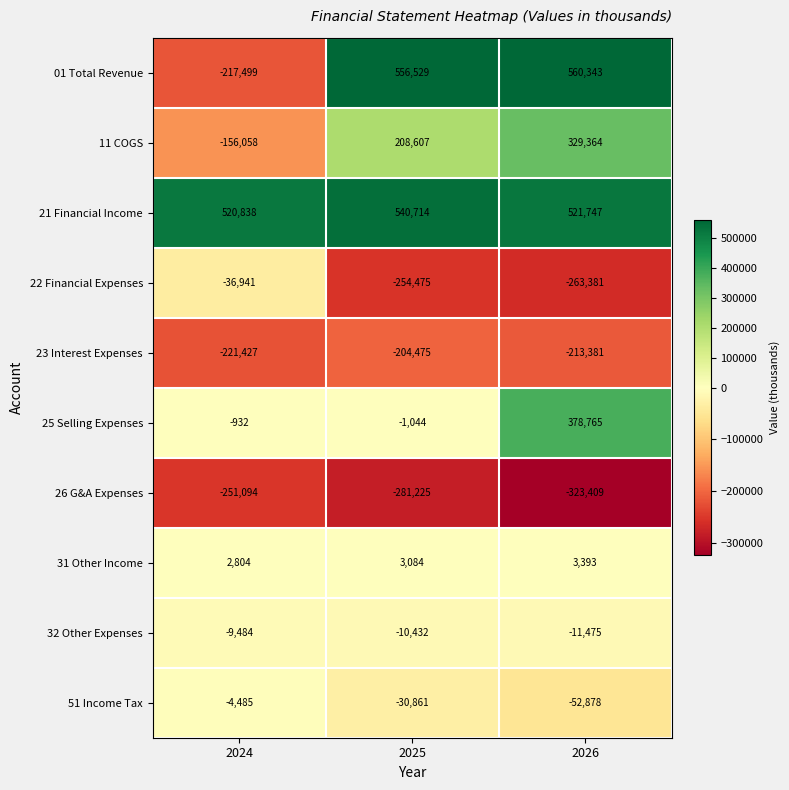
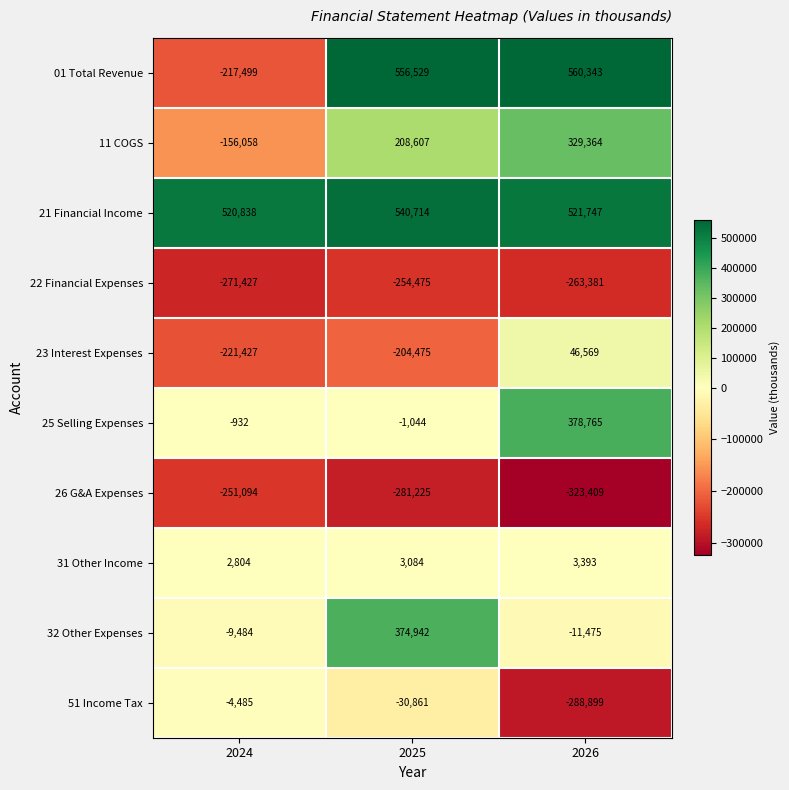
  {
    "01 Total Revenue": {
      "2024": "-217,499",
      "2025": "556,529",
      "2026": "560,343"
    },
    "11 COGS": {
      "2024": "-156,058",
      "2025": "208,607",
      "2026": "329,364"
    },
    "21 Financial Income": {
      "2024": "520,838",
      "2025": "540,714",
      "2026": "521,747"
    },
    "22 Financial Expenses": {
-     "2024": "-36,941",
+     "2024": "-271,427",
      "2025": "-254,475",
      "2026": "-263,381"
    },
    "23 Interest Expenses": {
      "2024": "-221,427",
      "2025": "-204,475",
-     "2026": "-213,381"
+     "2026": "46,569"
    },
    "25 Selling Expenses": {
      "2024": "-932",
      "2025": "-1,044",
      "2026": "378,765"
    },
    "26 G&A Expenses": {
      "2024": "-251,094",
      "2025": "-281,225",
      "2026": "-323,409"
    },
    "31 Other Income": {
      "2024": "2,804",
      "2025": "3,084",
      "2026": "3,393"
    },
    "32 Other Expenses": {
      "2024": "-9,484",
-     "2025": "-10,432",
+     "2025": "374,942",
      "2026": "-11,475"
    },
    "51 Income Tax": {
      "2024": "-4,485",
      "2025": "-30,861",
-     "2026": "-52,878"
+     "2026": "-288,899"
    }
  }
